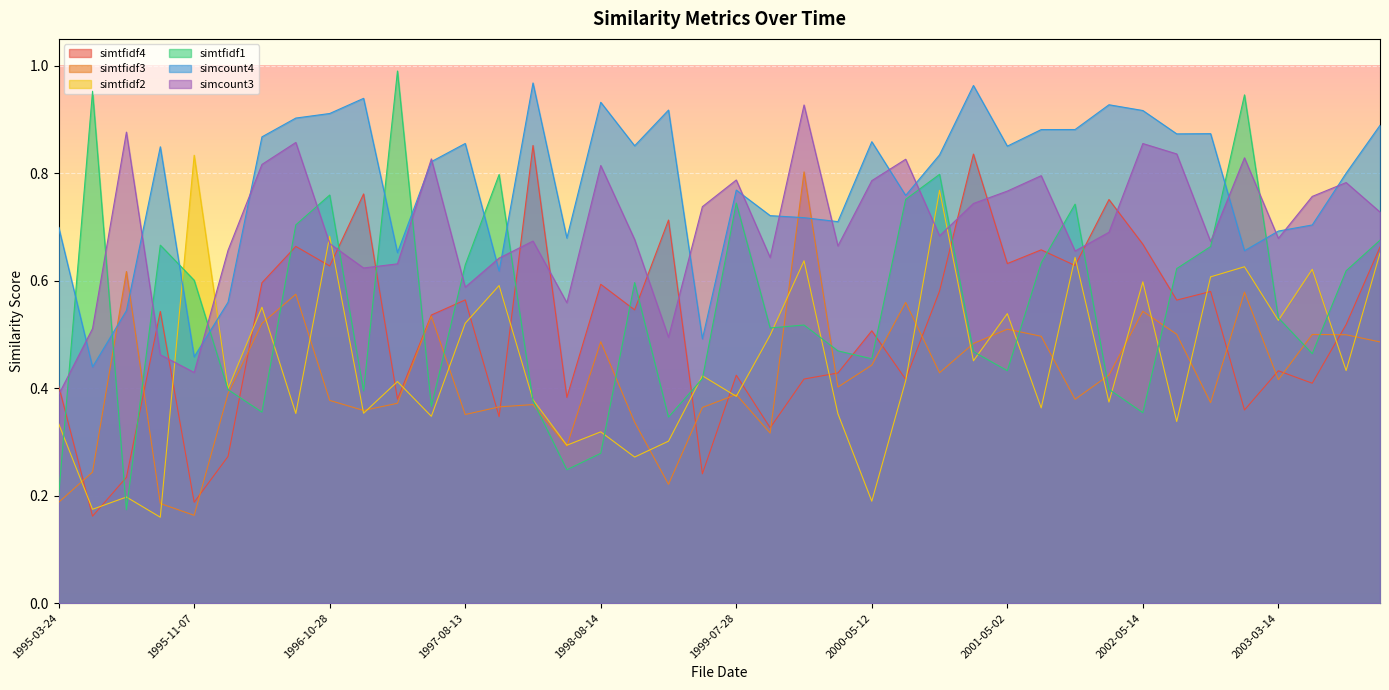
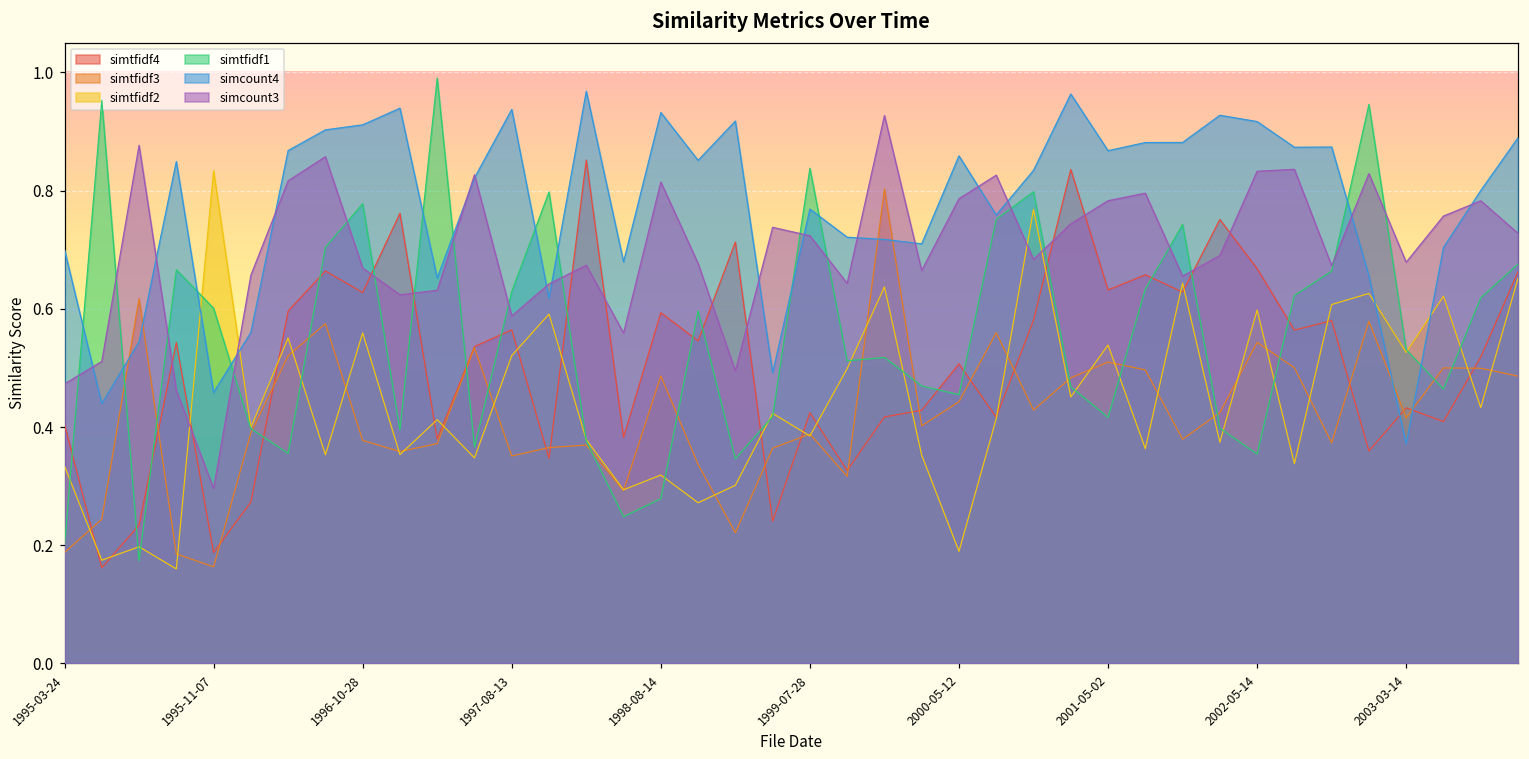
  {
    "simtfidf2": {
      "1995-03-24": 0.33,
      "1995-11-07": 0.83,
-     "1996-10-28": 0.68,
+     "1996-10-28": 0.56,
      "1997-08-13": 0.52,
      "1998-08-14": 0.32,
      "2000-05-12": 0.19,
      "2001-05-02": 0.54,
      "2002-05-14": 0.60
    },
    "simtfidf1": {
      "1995-03-24": 0.20,
      "1995-11-07": 0.60,
-     "1996-10-28": 0.76,
+     "1996-10-28": 0.78,
      "1997-08-13": 0.63,
      "1998-08-14": 0.28,
-     "1999-07-28": 0.74,
+     "1999-07-28": 0.84,
      "2000-05-12": 0.45,
-     "2001-05-02": 0.43,
+     "2001-05-02": 0.42,
      "2002-05-14": 0.35
    },
    "simcount4": {
      "1995-03-24": 0.70,
      "1995-11-07": 0.46,
      "1996-10-28": 0.91,
-     "1997-08-13": 0.86,
+     "1997-08-13": 0.94,
      "1998-08-14": 0.93,
      "1999-07-28": 0.77,
      "2000-05-12": 0.86,
-     "2001-05-02": 0.85,
+     "2001-05-02": 0.87,
      "2002-05-14": 0.92,
-     "2003-03-14": 0.69
+     "2003-03-14": 0.37
    },
    "simcount3": {
-     "1995-03-24": 0.39,
-     "1995-11-07": 0.43,
+     "1995-03-24": 0.47,
+     "1995-11-07": 0.30,
      "1996-10-28": 0.67,
      "1997-08-13": 0.59,
      "1998-08-14": 0.81,
-     "1999-07-28": 0.79,
+     "1999-07-28": 0.72,
      "2000-05-12": 0.79,
-     "2001-05-02": 0.77,
-     "2002-05-14": 0.86,
+     "2001-05-02": 0.78,
+     "2002-05-14": 0.83,
      "2003-03-14": 0.68
    }
  }
